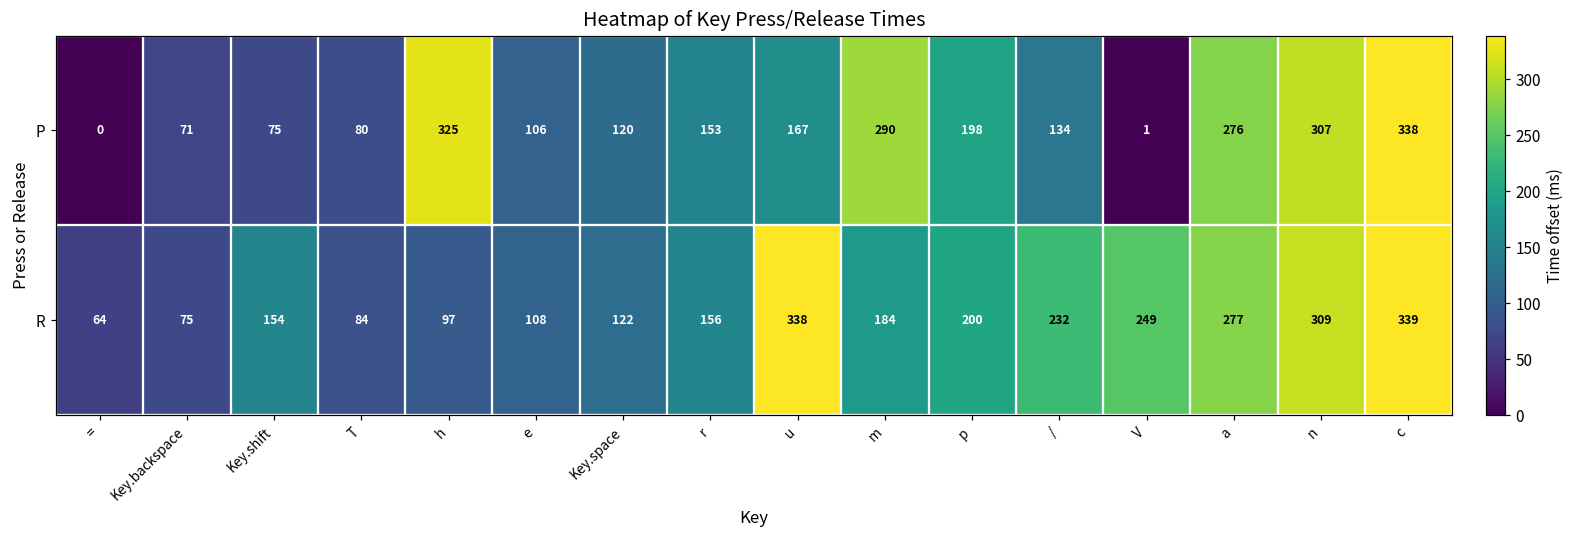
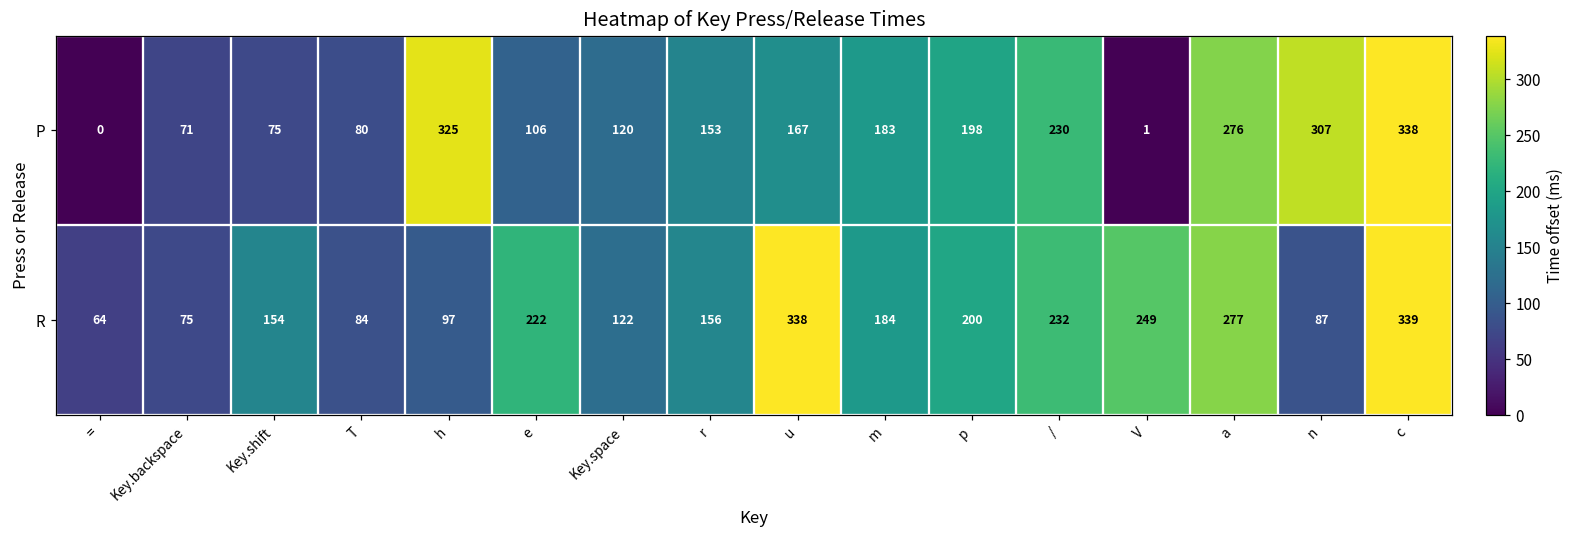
  {
    "P": {
      "=": 0,
      "Key.backspace": 71,
      "Key.shift": 75,
      "T": 80,
      "h": 325,
      "e": 106,
      "Key.space": 120,
      "r": 153,
      "u": 167,
-     "m": 290,
+     "m": 183,
      "p": 198,
-     "/": 134,
+     "/": 230,
      "V": 1,
      "a": 276,
      "n": 307,
      "c": 338
    },
    "R": {
      "=": 64,
      "Key.backspace": 75,
      "Key.shift": 154,
      "T": 84,
      "h": 97,
-     "e": 108,
+     "e": 222,
      "Key.space": 122,
      "r": 156,
      "u": 338,
      "m": 184,
      "p": 200,
      "/": 232,
      "V": 249,
      "a": 277,
-     "n": 309,
+     "n": 87,
      "c": 339
    }
  }
